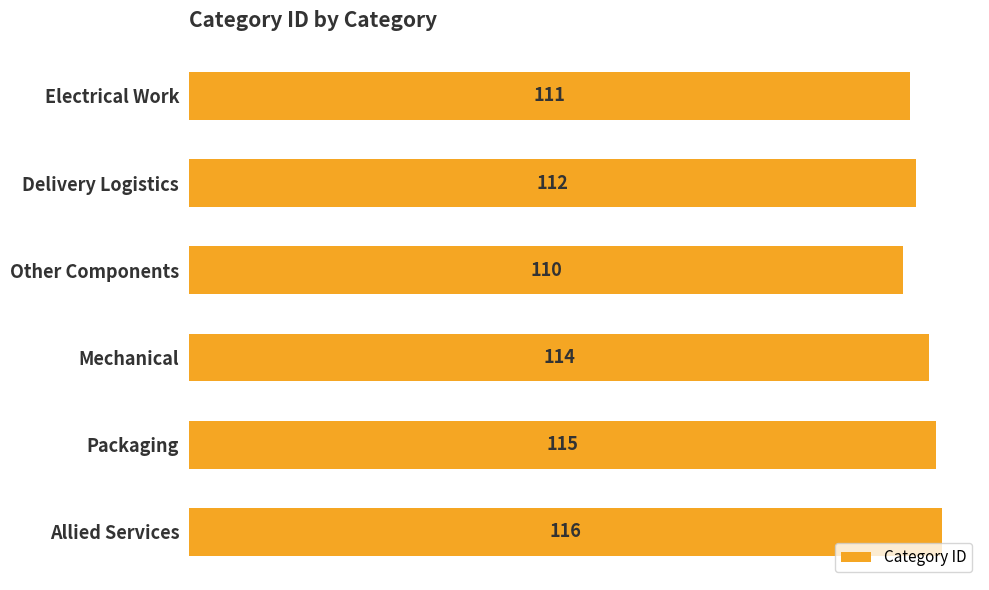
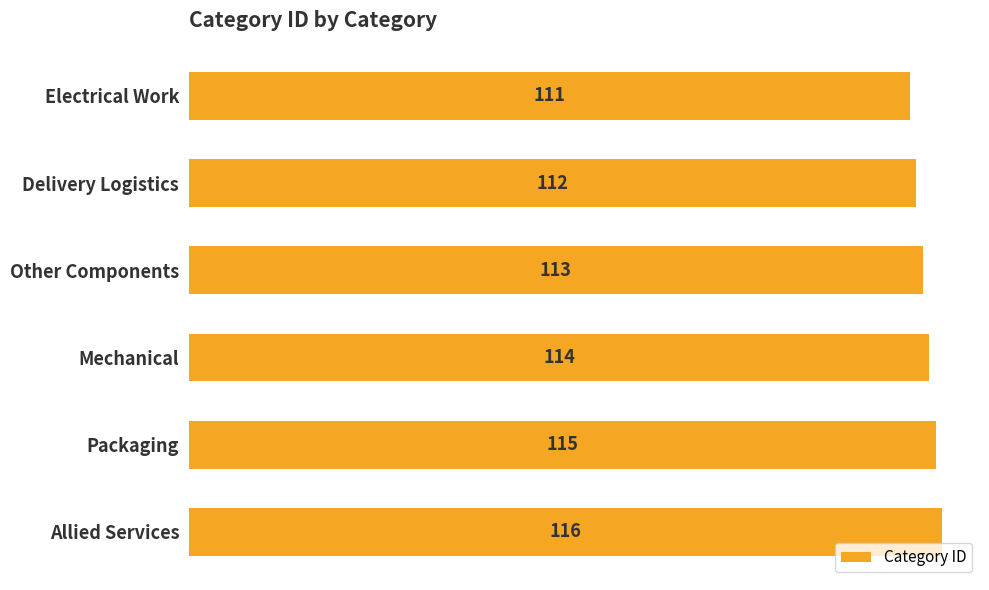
  {
    "Electrical Work": 111,
    "Delivery Logistics": 112,
-   "Other Components": 110,
+   "Other Components": 113,
    "Mechanical": 114,
    "Packaging": 115,
    "Allied Services": 116
  }
